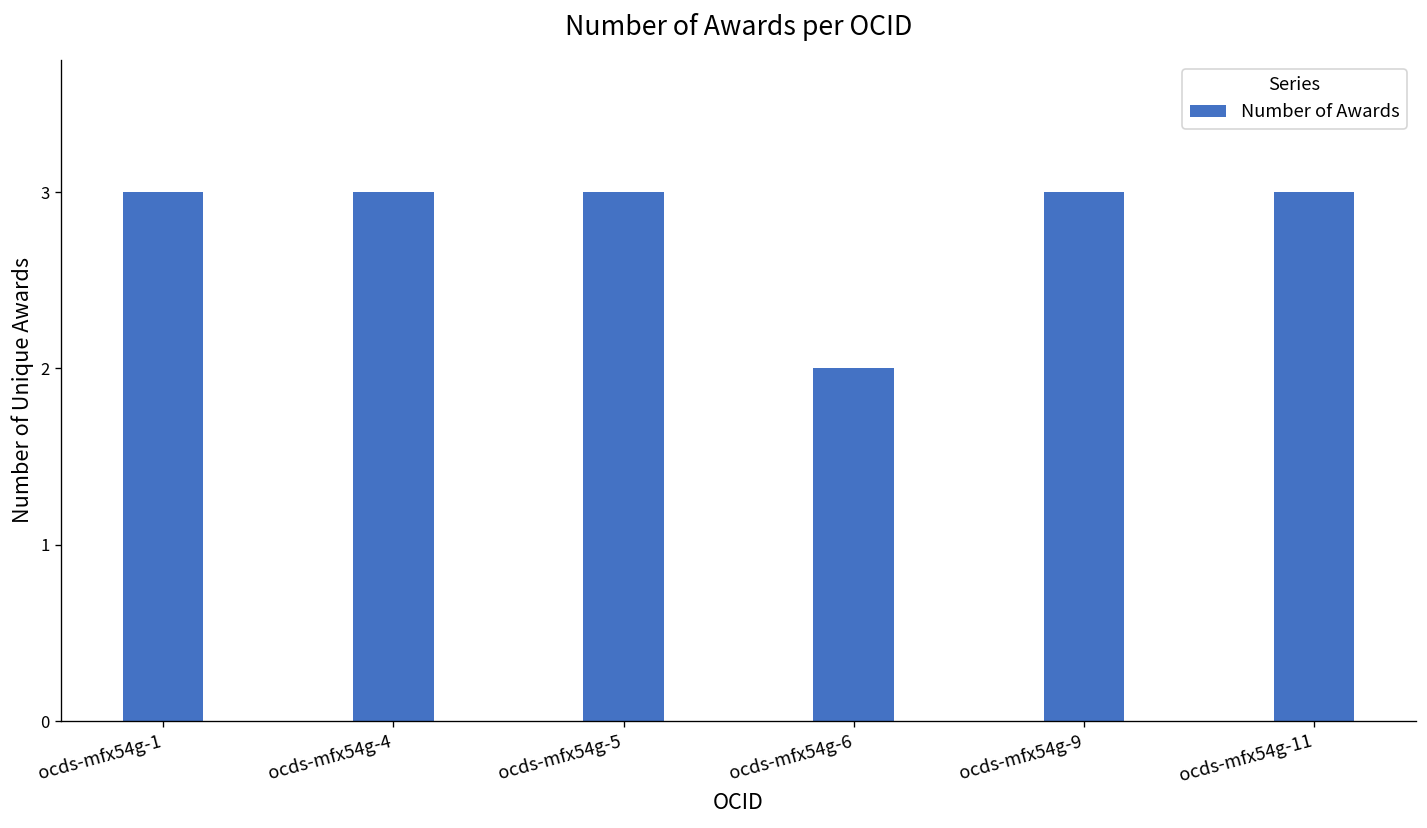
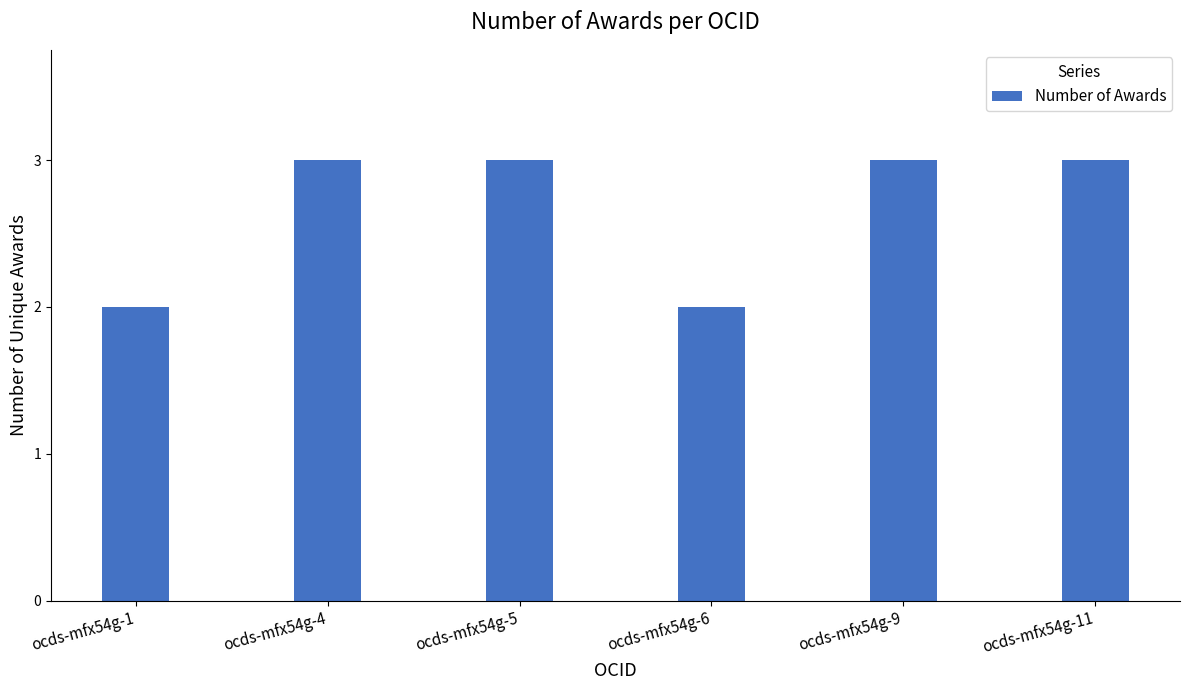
  {
-   "ocds-mfx54g-1": 3,
+   "ocds-mfx54g-1": 2,
    "ocds-mfx54g-4": 3,
    "ocds-mfx54g-5": 3,
    "ocds-mfx54g-6": 2,
    "ocds-mfx54g-9": 3,
    "ocds-mfx54g-11": 3
  }
